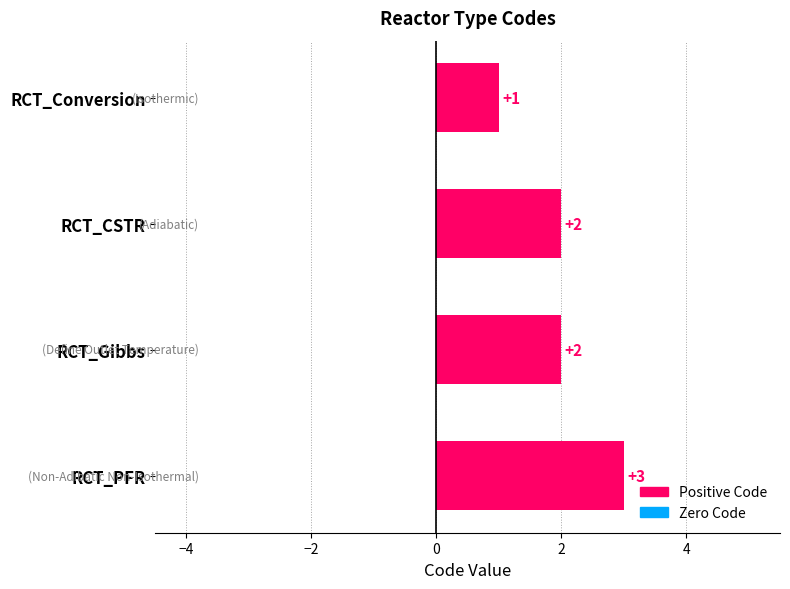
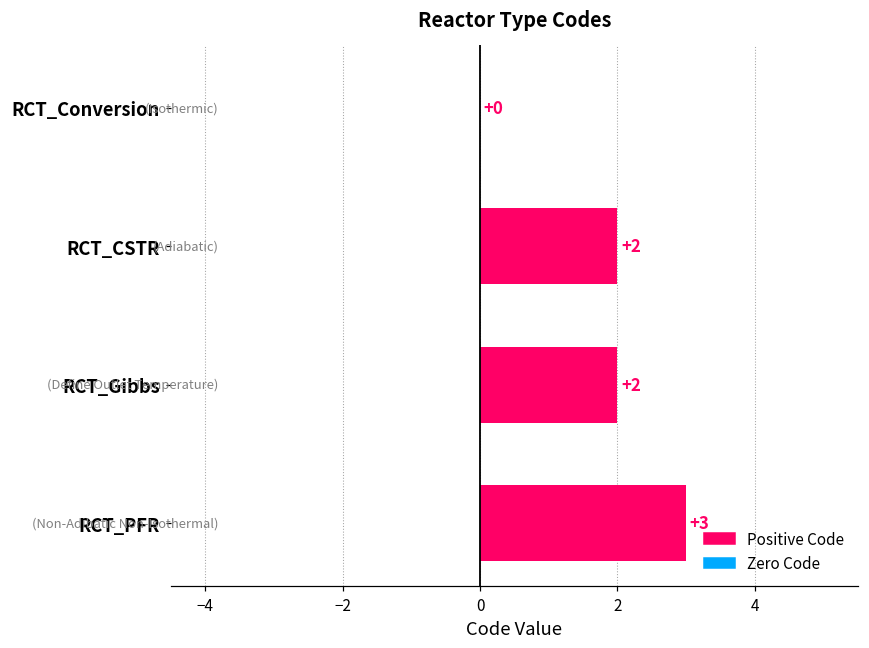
  {
-   "RCT_Conversion": "+1",
+   "RCT_Conversion": "+0",
    "RCT_CSTR": "+2",
    "RCT_Gibbs": "+2",
    "RCT_PFR": "+3"
  }
